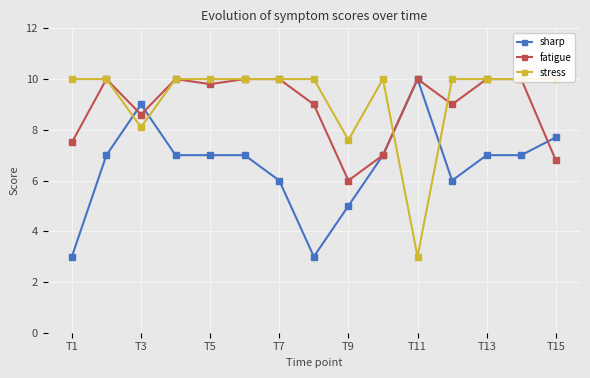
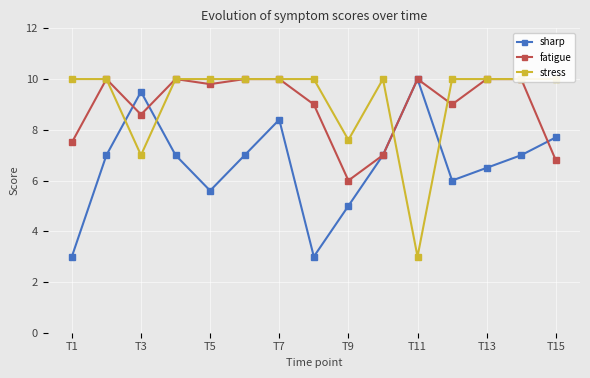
  {
    "sharp": {
      "T1": 3.0,
-     "T3": 9.0,
-     "T5": 7.0,
-     "T7": 6.0,
+     "T3": 9.5,
+     "T5": 5.6,
+     "T7": 8.4,
      "T9": 5.0,
-     "T13": 7.0,
+     "T13": 6.5,
      "T15": 7.7
    },
    "fatigue": {
      "T1": 7.5,
      "T3": 8.6,
      "T5": 9.8,
      "T9": 6.0,
      "T15": 6.8
    },
    "stress": {
      "T1": 10.0,
-     "T3": 8.1,
+     "T3": 7.0,
      "T5": 10.0,
      "T9": 7.6,
      "T11": 3.0
    }
  }
